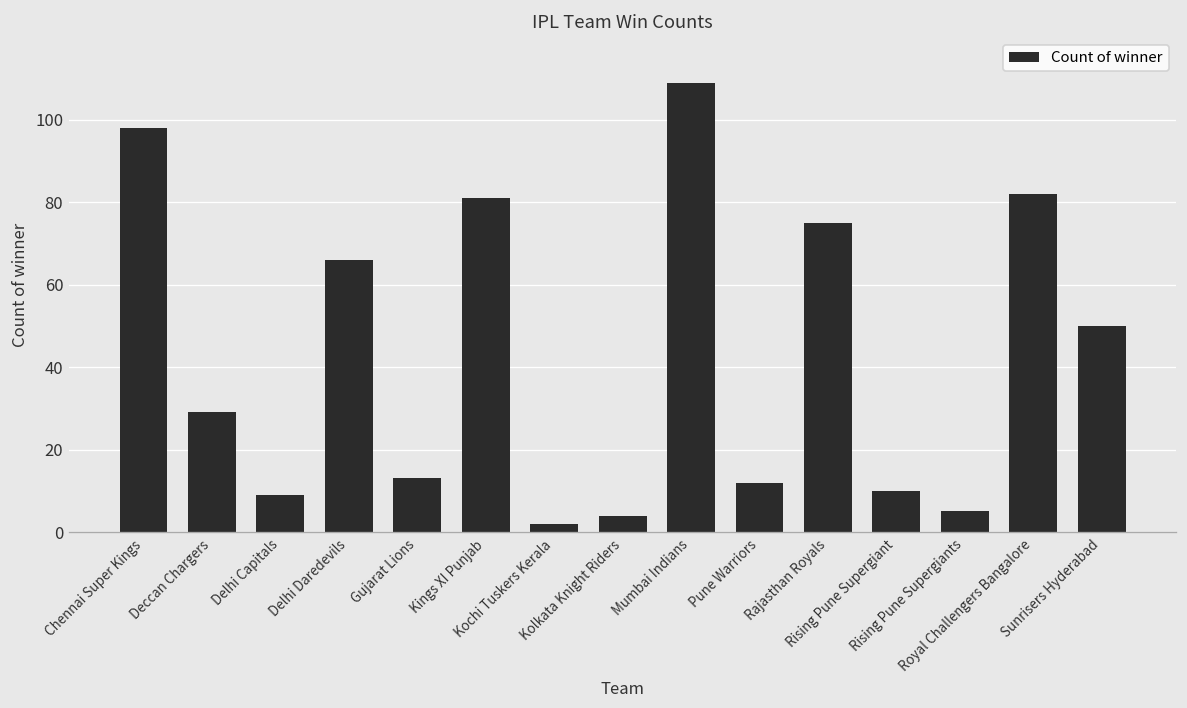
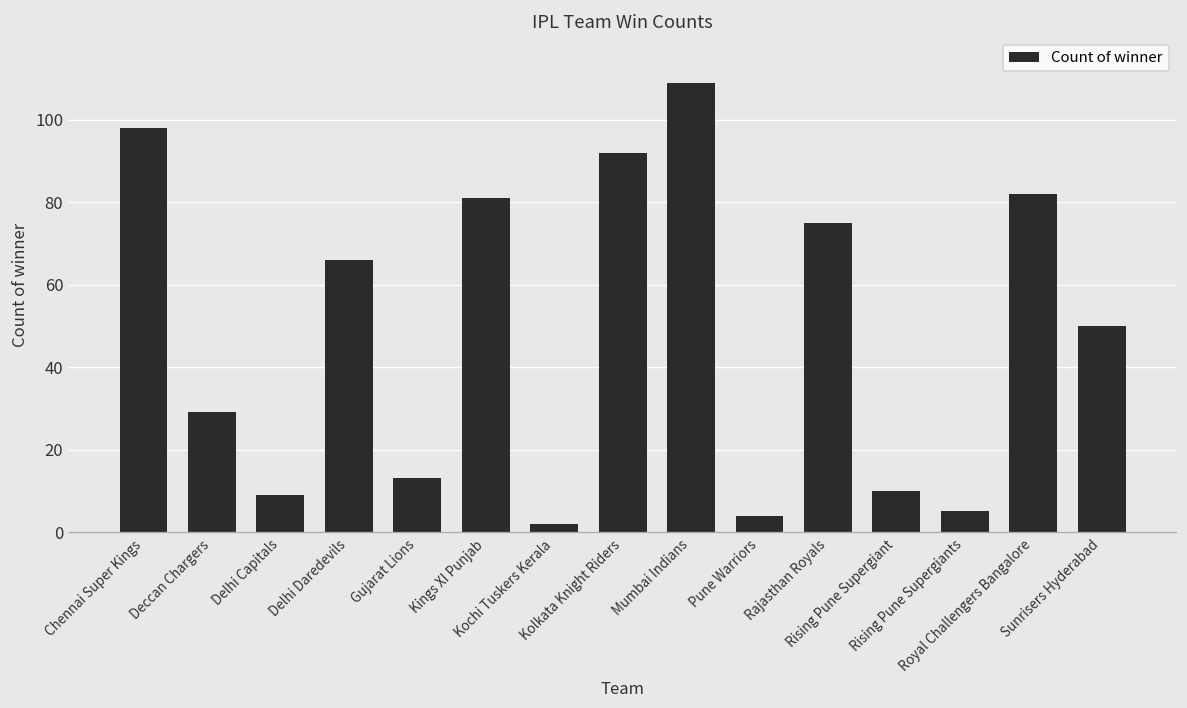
  {
    "Chennai Super Kings": 98,
    "Deccan Chargers": 29,
    "Delhi Capitals": 9,
    "Delhi Daredevils": 66,
    "Gujarat Lions": 13,
    "Kings XI Punjab": 81,
    "Kochi Tuskers Kerala": 2,
-   "Kolkata Knight Riders": 4,
+   "Kolkata Knight Riders": 92,
    "Mumbai Indians": 109,
-   "Pune Warriors": 12,
+   "Pune Warriors": 4,
    "Rajasthan Royals": 75,
    "Rising Pune Supergiant": 10,
    "Rising Pune Supergiants": 5,
    "Royal Challengers Bangalore": 82,
    "Sunrisers Hyderabad": 50
  }
